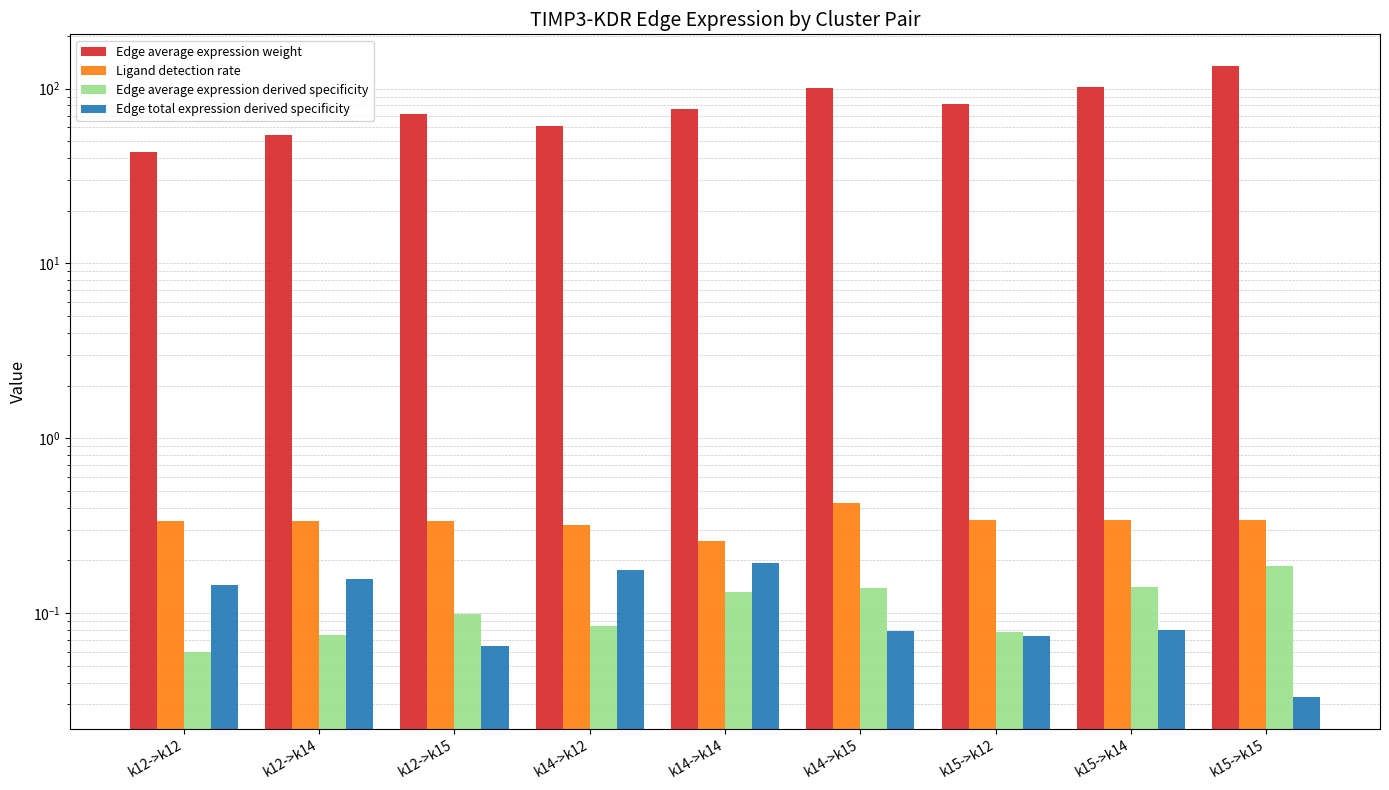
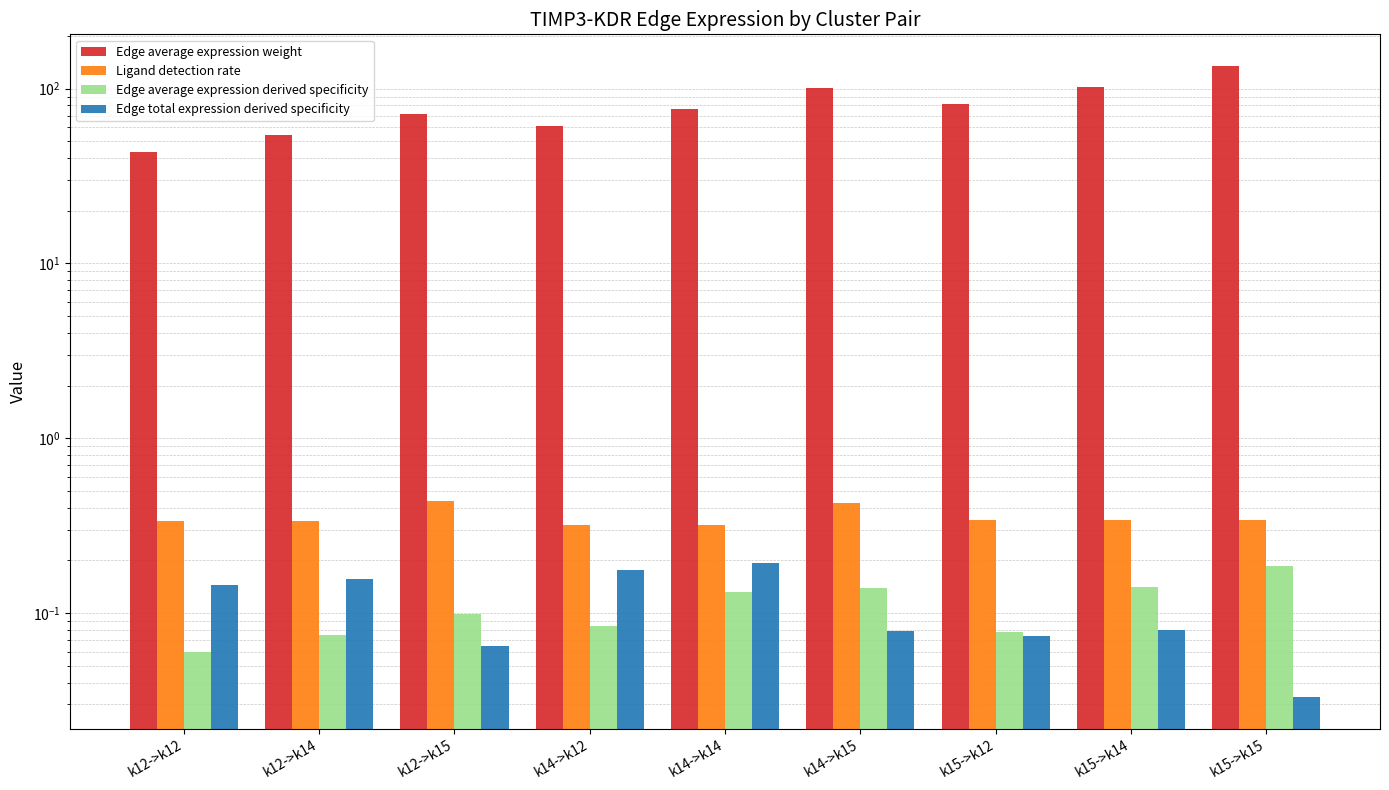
  {
    "Edge average expression weight": {
      "k12->k12": 43,
      "k12->k14": 54,
      "k12->k15": 71,
      "k14->k12": 61,
      "k14->k14": 80,
      "k14->k15": 100,
      "k15->k12": 80,
      "k15->k14": 100,
      "k15->k15": 130
    },
    "Ligand detection rate": {
      "k12->k12": 0.33,
      "k12->k14": 0.33,
-     "k12->k15": 0.33,
+     "k12->k15": 0.44,
      "k14->k12": 0.32,
-     "k14->k14": 0.26,
+     "k14->k14": 0.32,
      "k14->k15": 0.43,
      "k15->k12": 0.34,
      "k15->k14": 0.34,
      "k15->k15": 0.34
    },
    "Edge average expression derived specificity": {
      "k12->k12": 0.06,
      "k12->k14": 0.075,
      "k12->k15": 0.10,
      "k14->k12": 0.08,
      "k14->k14": 0.13,
      "k14->k15": 0.14,
      "k15->k12": 0.08,
      "k15->k14": 0.14,
      "k15->k15": 0.19
    },
    "Edge total expression derived specificity": {
      "k12->k12": 0.14,
      "k12->k14": 0.16,
      "k12->k15": 0.064,
      "k14->k12": 0.18,
      "k14->k14": 0.19,
      "k14->k15": 0.08,
      "k15->k12": 0.073,
      "k15->k14": 0.08,
      "k15->k15": 0.033
    }
  }
